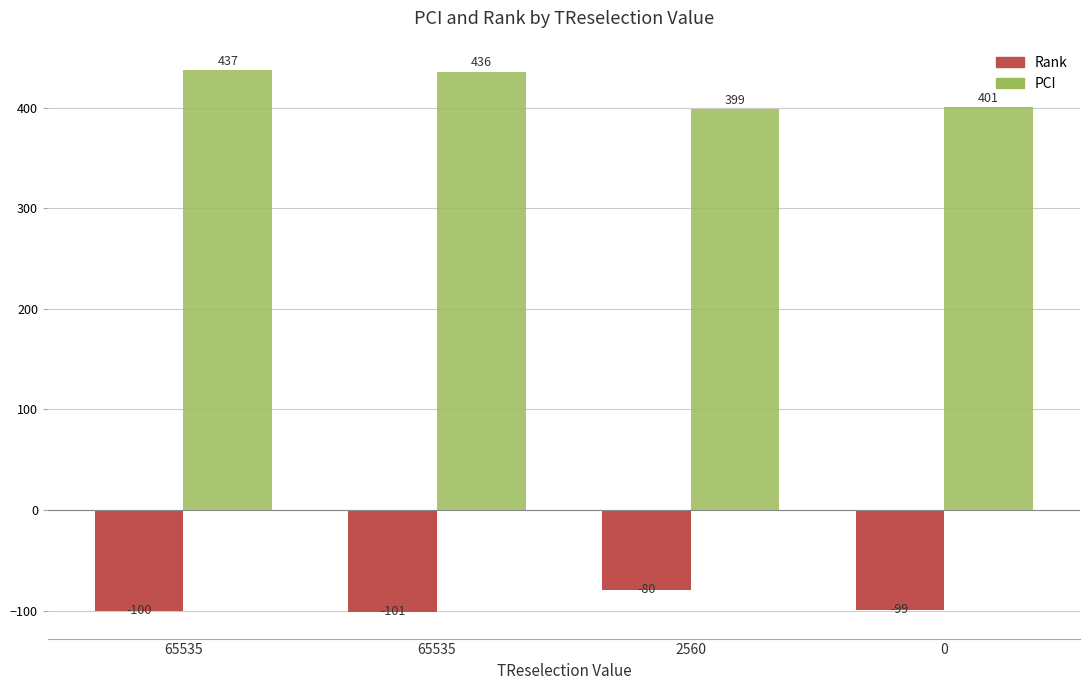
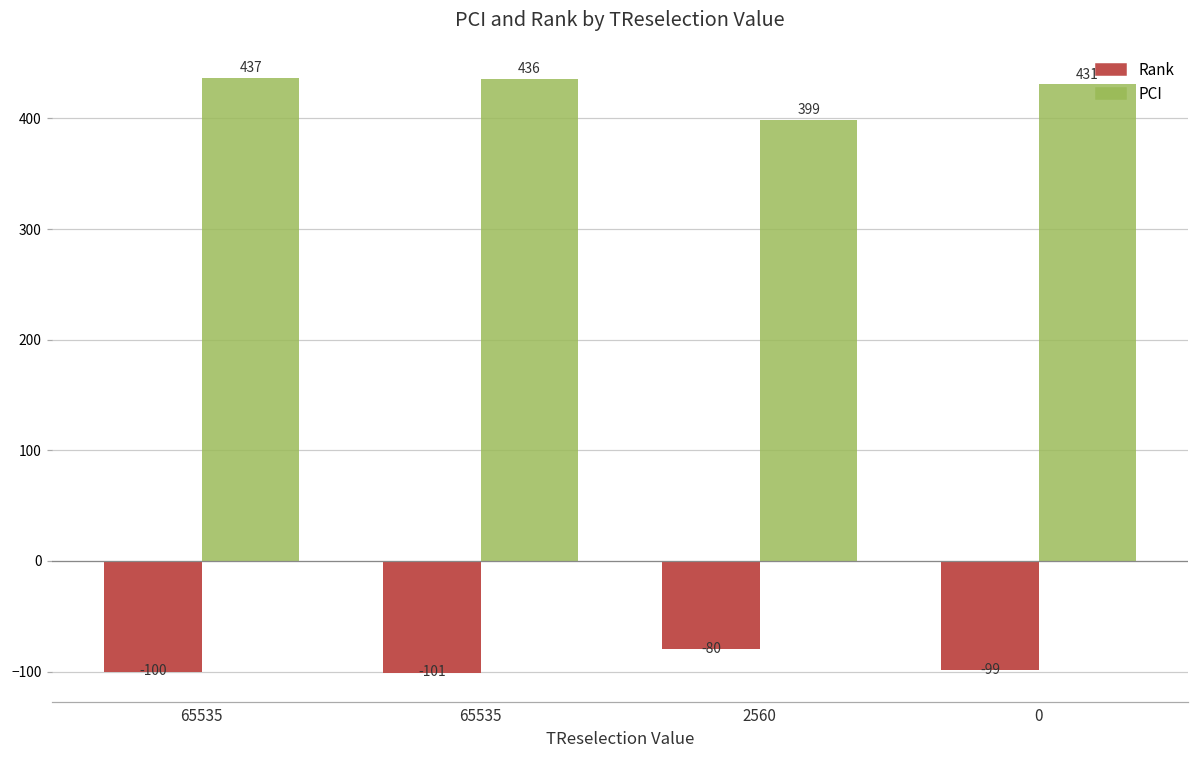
  {
    "Rank": {
      "2560": -80,
      "0": -99
    },
    "PCI": {
      "2560": 399,
-     "0": 401
+     "0": 431
    }
  }
